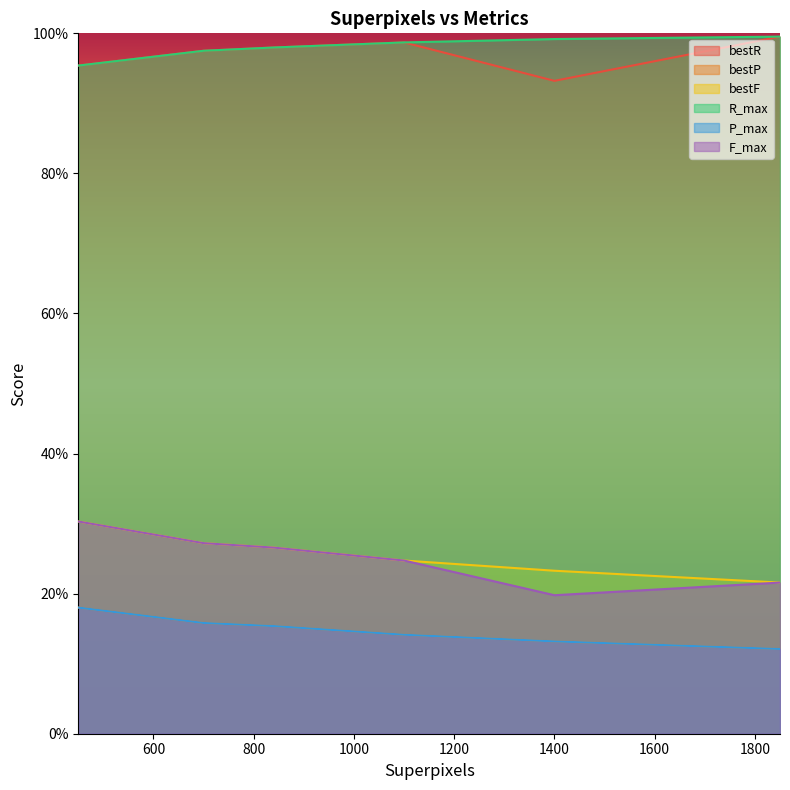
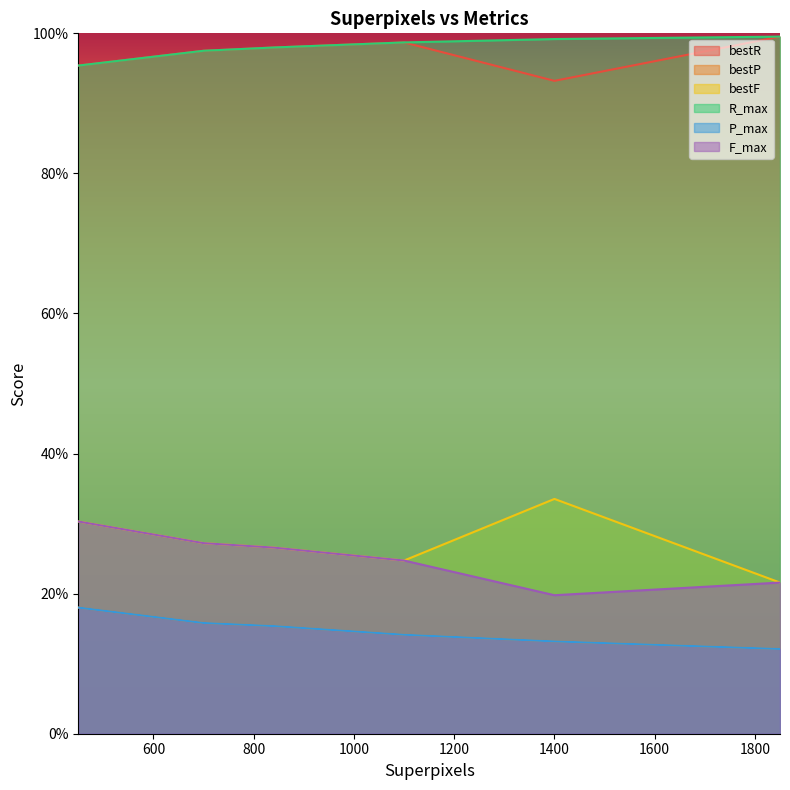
  {
    "bestR": {
      "1400": "93%"
    },
    "P_max": {
      "1400": "13%"
    },
    "bestF": {
-     "1400": "23%"
+     "1400": "34%"
    },
    "R_max": {
      "1400": "99%"
    },
    "F_max": {
      "1400": "20%"
    }
  }
